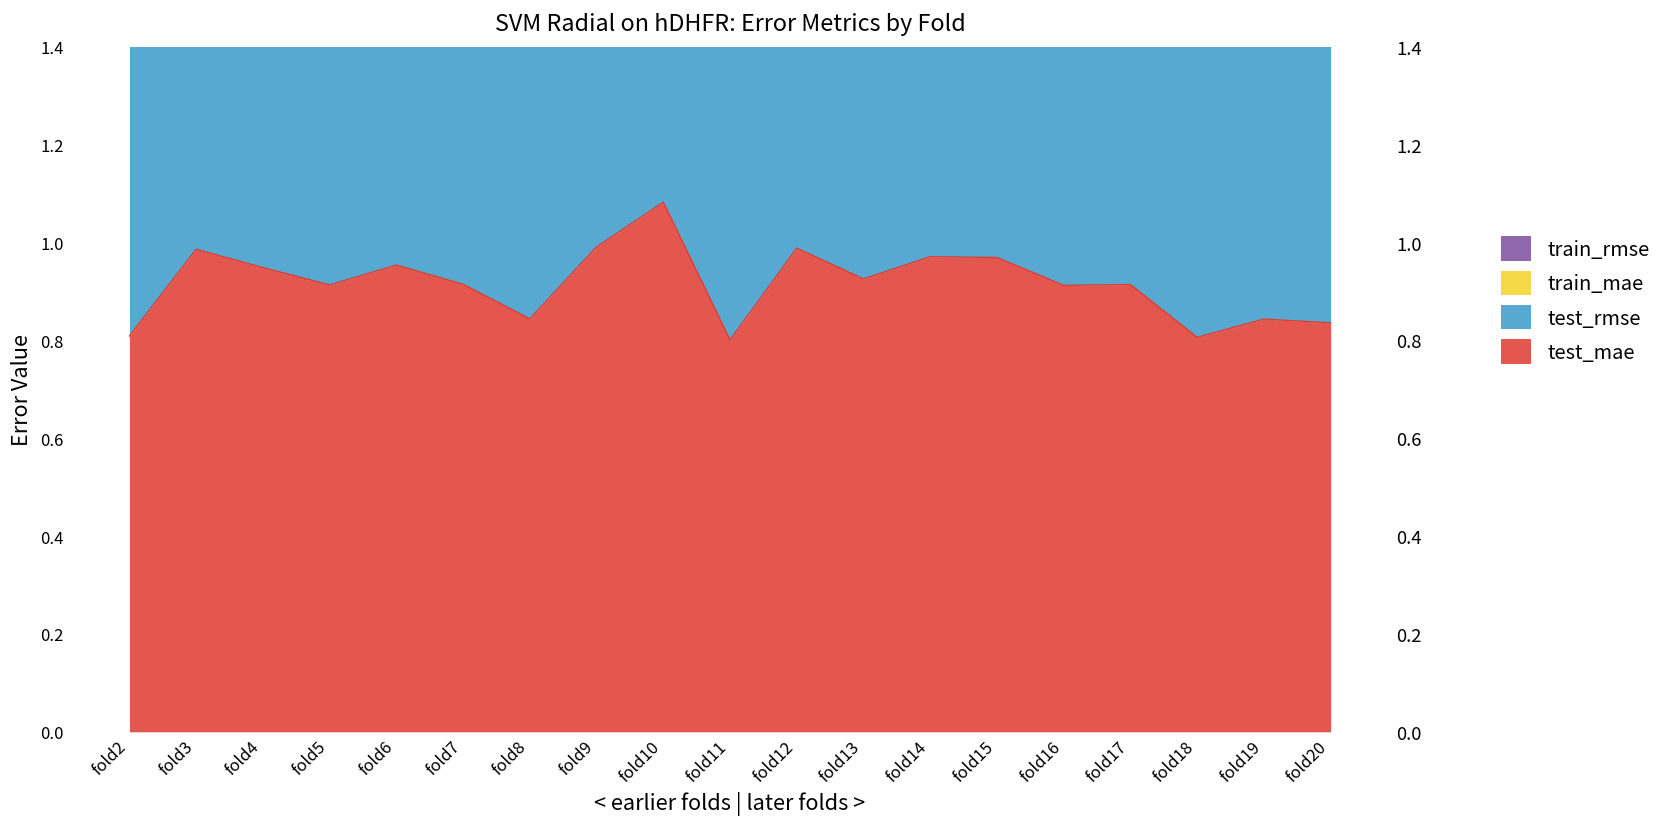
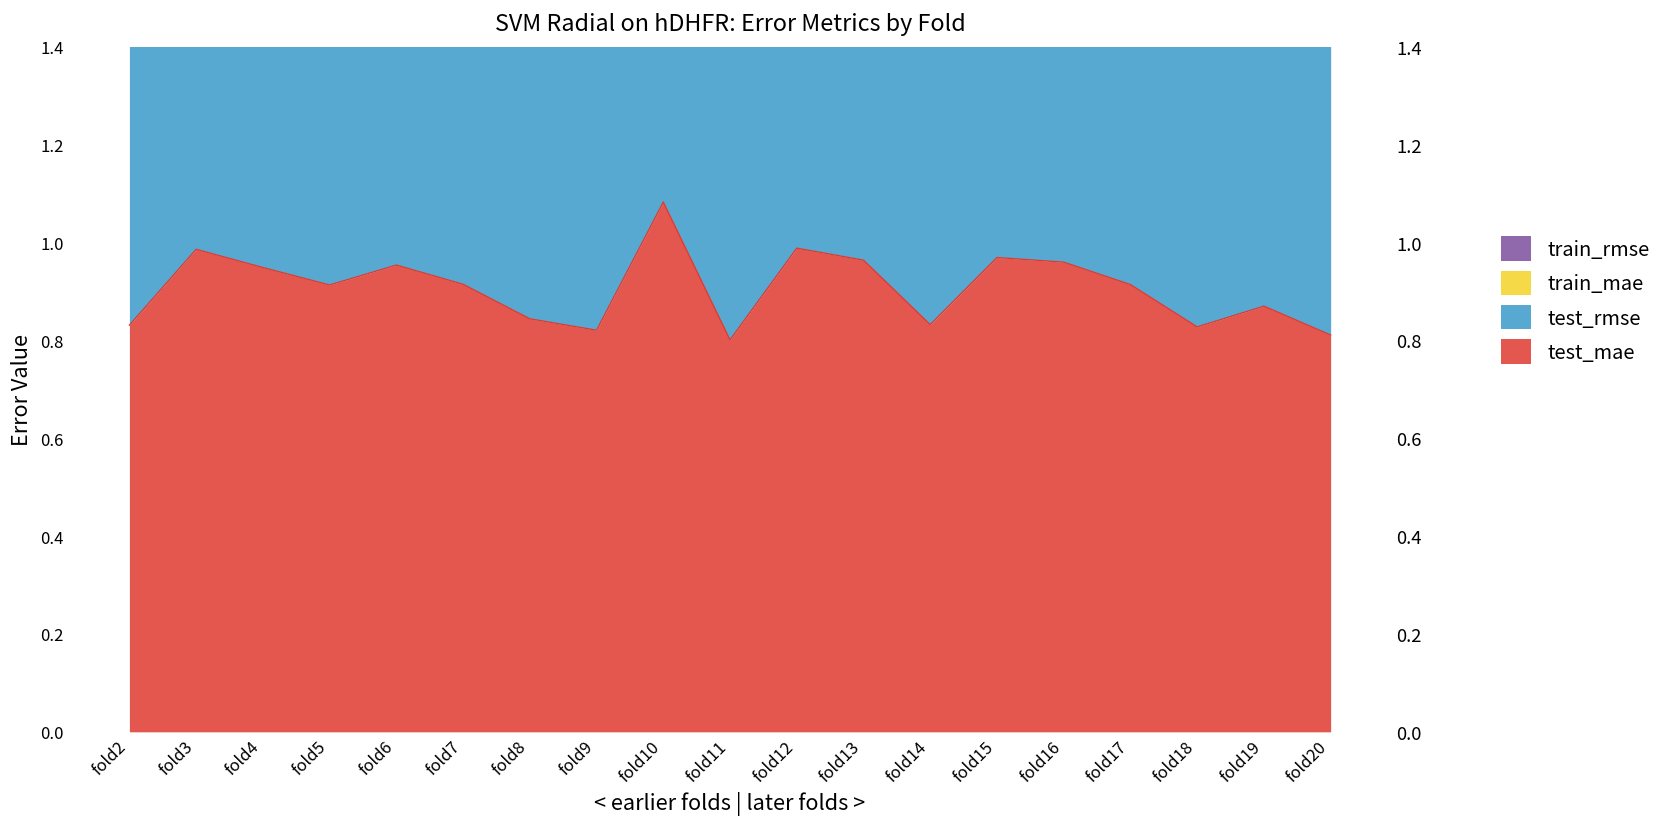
  {
    "test_mae": {
-     "fold2": 0.81,
+     "fold2": 0.83,
      "fold3": 0.99,
      "fold4": 0.95,
      "fold5": 0.91,
      "fold6": 0.95,
      "fold7": 0.91,
      "fold8": 0.84,
-     "fold9": 0.99,
+     "fold9": 0.82,
      "fold10": 1.08,
      "fold11": 0.80,
      "fold12": 0.99,
-     "fold13": 0.93,
-     "fold14": 0.97,
+     "fold13": 0.96,
+     "fold14": 0.83,
      "fold15": 0.97,
-     "fold16": 0.91,
+     "fold16": 0.96,
      "fold17": 0.91,
-     "fold18": 0.81,
-     "fold19": 0.84,
-     "fold20": 0.84
+     "fold18": 0.83,
+     "fold19": 0.87,
+     "fold20": 0.81
    }
  }
